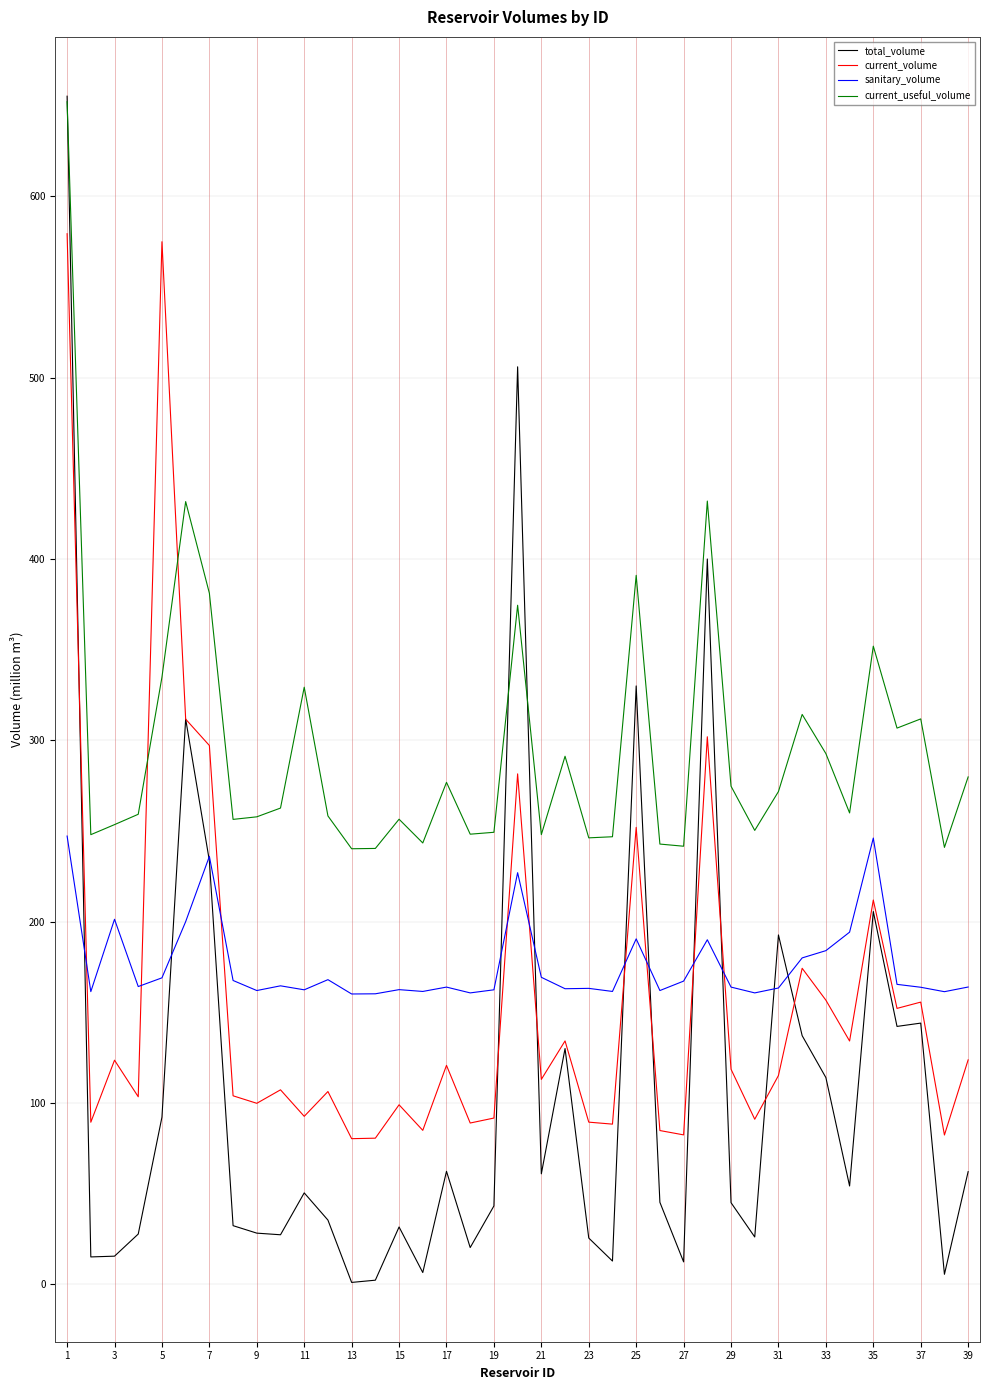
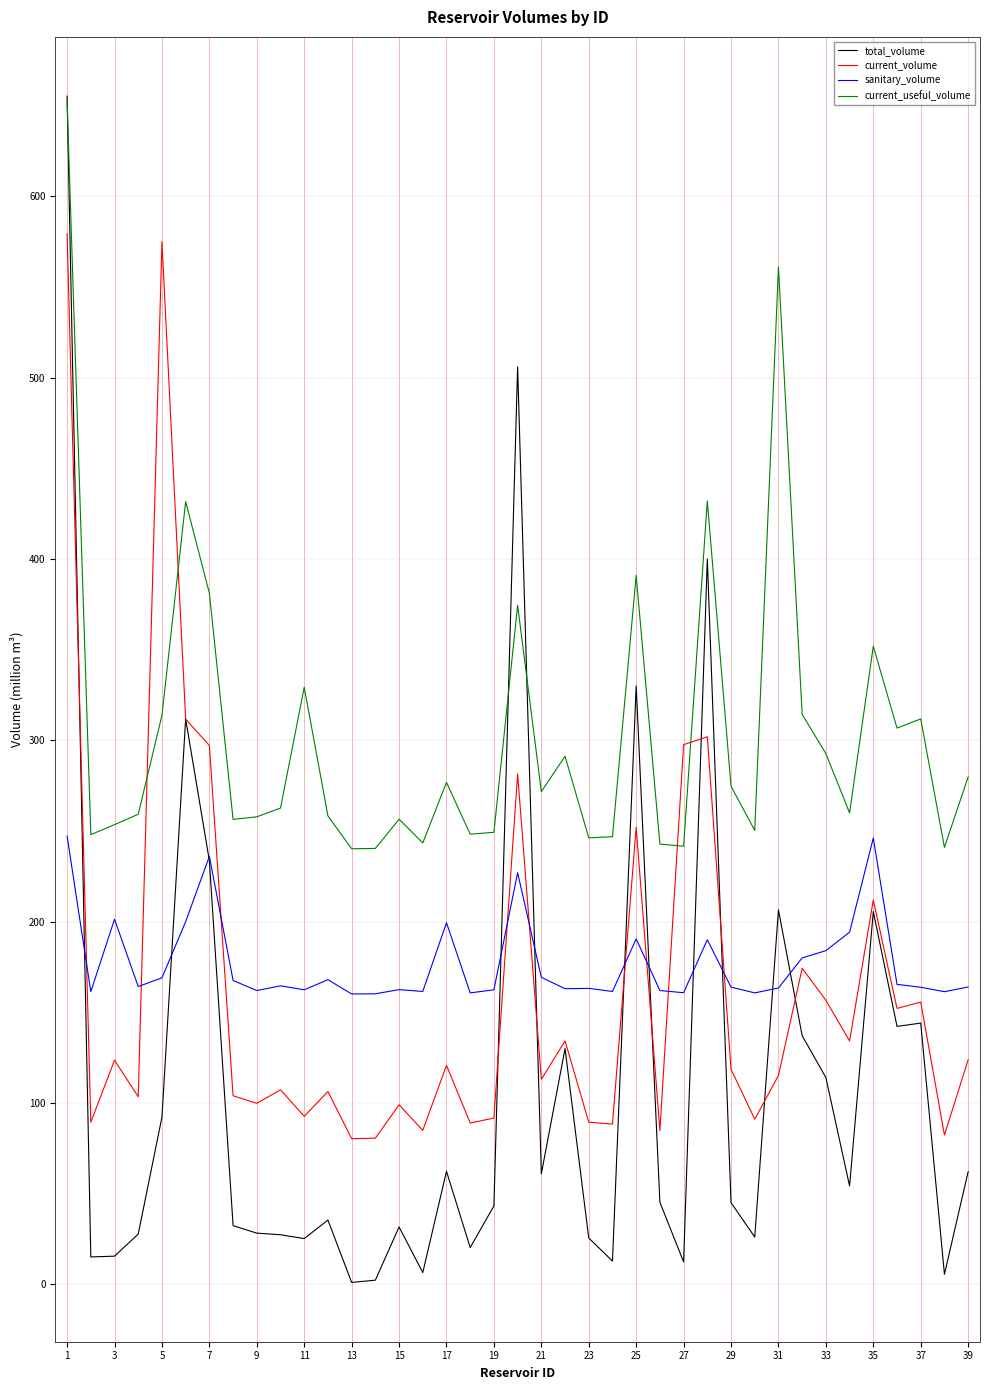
  {
    "total_volume": {
      "1": 655,
      "3": 16,
      "5": 92,
      "7": 234,
      "9": 28,
-     "11": 50,
+     "11": 25,
      "13": 1,
      "15": 32,
      "17": 62,
      "19": 43,
      "21": 61,
      "23": 26,
      "25": 330,
      "27": 12,
      "29": 45,
-     "31": 193,
+     "31": 207,
      "33": 114,
      "35": 206,
      "37": 144,
      "39": 62
    },
    "current_volume": {
      "1": 579,
      "3": 124,
      "5": 575,
      "7": 297,
      "9": 100,
      "11": 93,
      "13": 80,
      "15": 99,
      "17": 121,
      "19": 92,
      "21": 113,
      "23": 89,
      "25": 252,
-     "27": 82,
+     "27": 298,
      "29": 119,
      "31": 115,
      "33": 157,
      "35": 212,
      "37": 156,
      "39": 124
    },
    "sanitary_volume": {
      "1": 247,
      "3": 201,
      "5": 169,
      "7": 236,
      "9": 162,
      "11": 162,
      "13": 160,
      "15": 163,
-     "17": 164,
+     "17": 199,
      "19": 162,
      "21": 169,
      "23": 163,
      "25": 191,
-     "27": 167,
+     "27": 161,
      "29": 164,
      "31": 163,
      "33": 184,
      "35": 246,
      "37": 164,
      "39": 164
    },
    "current_useful_volume": {
      "1": 652,
      "3": 254,
-     "5": 335,
+     "5": 314,
      "7": 381,
      "9": 258,
      "11": 329,
      "13": 240,
      "15": 256,
      "17": 277,
      "19": 249,
-     "21": 248,
+     "21": 272,
      "23": 246,
      "25": 391,
      "27": 242,
      "29": 275,
-     "31": 272,
+     "31": 561,
      "33": 293,
      "35": 352,
      "37": 312,
      "39": 280
    }
  }
